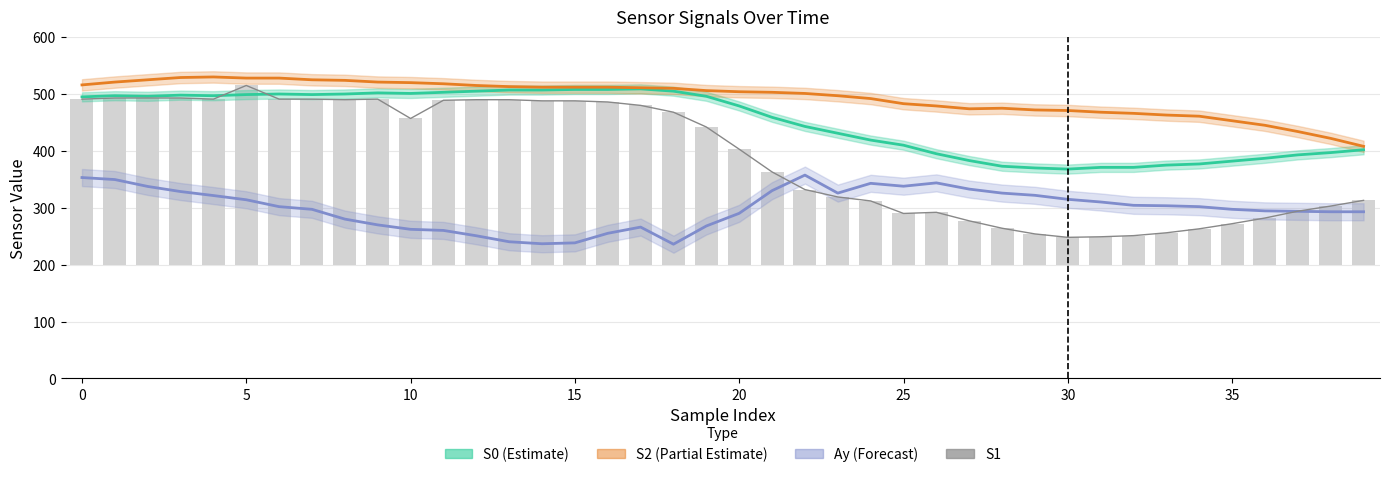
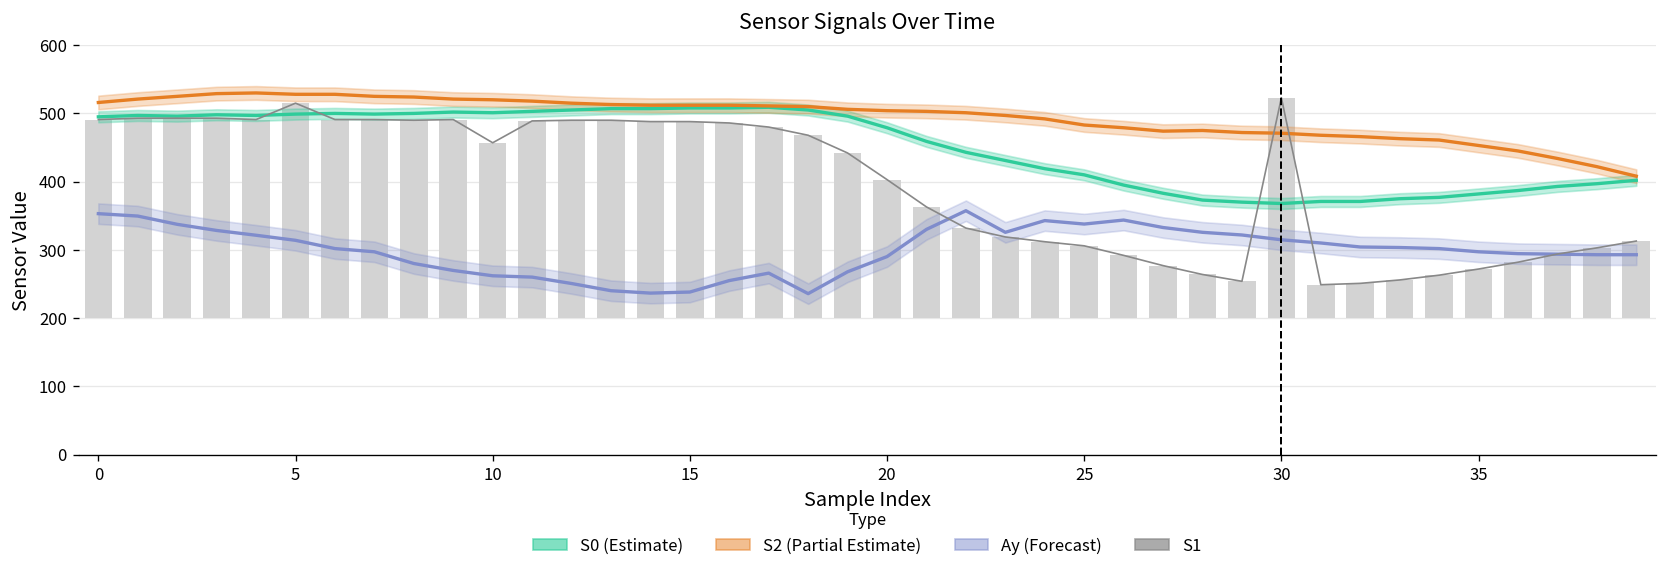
  {
    "S1": {
      "0": 490,
      "5": 520,
      "10": 460,
      "15": 490,
      "20": 400,
-     "25": 290,
-     "30": 250,
+     "25": 310,
+     "30": 520,
      "35": 270
    }
  }
